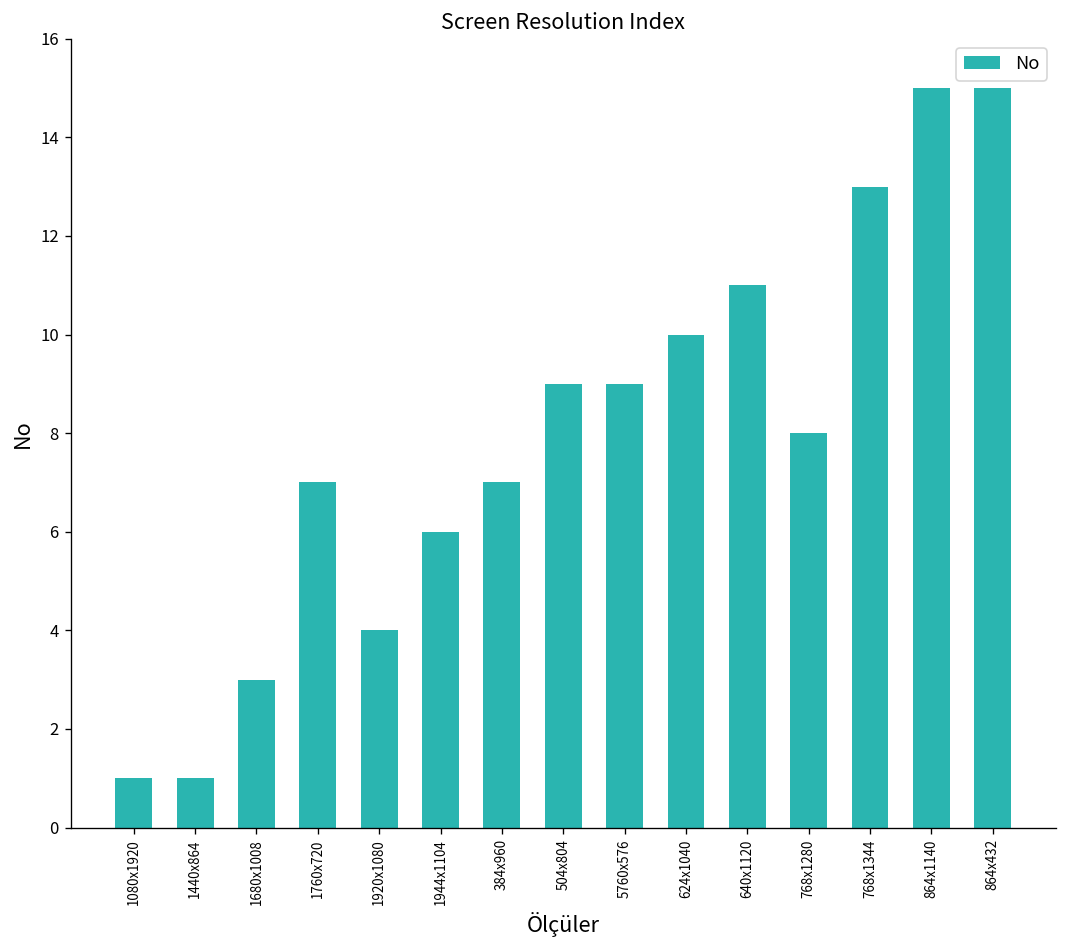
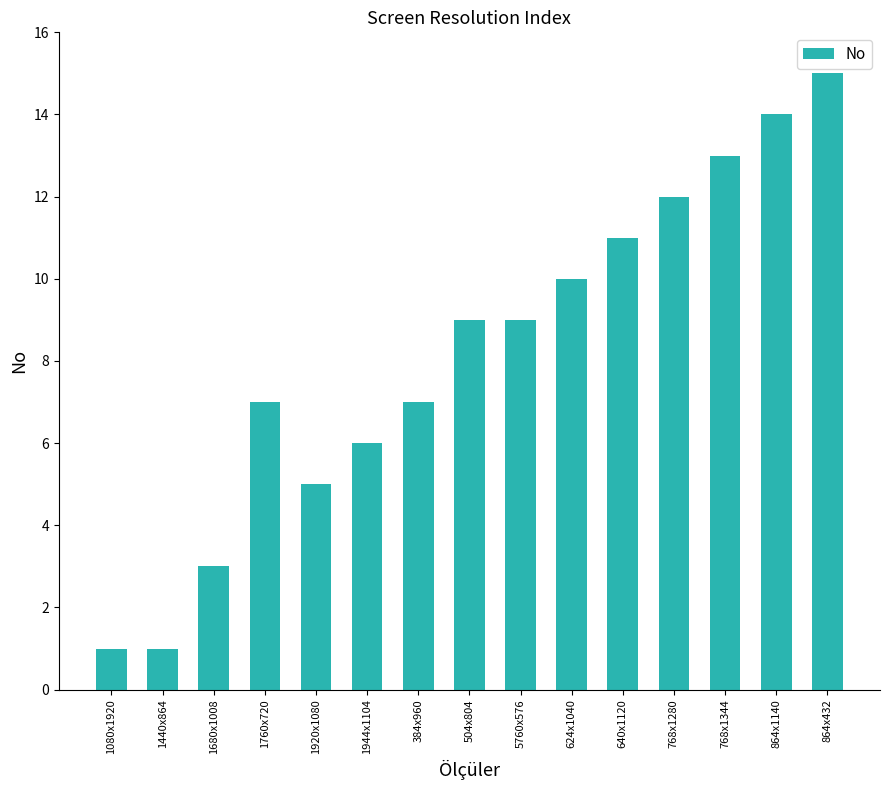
  {
    "1080x1920": 1,
    "1440x864": 1,
    "1680x1008": 3,
    "1760x720": 7,
-   "1920x1080": 4,
+   "1920x1080": 5,
    "1944x1104": 6,
    "384x960": 7,
    "504x804": 9,
    "5760x576": 9,
    "624x1040": 10,
    "640x1120": 11,
-   "768x1280": 8,
+   "768x1280": 12,
    "768x1344": 13,
-   "864x1140": 15,
+   "864x1140": 14,
    "864x432": 15
  }
